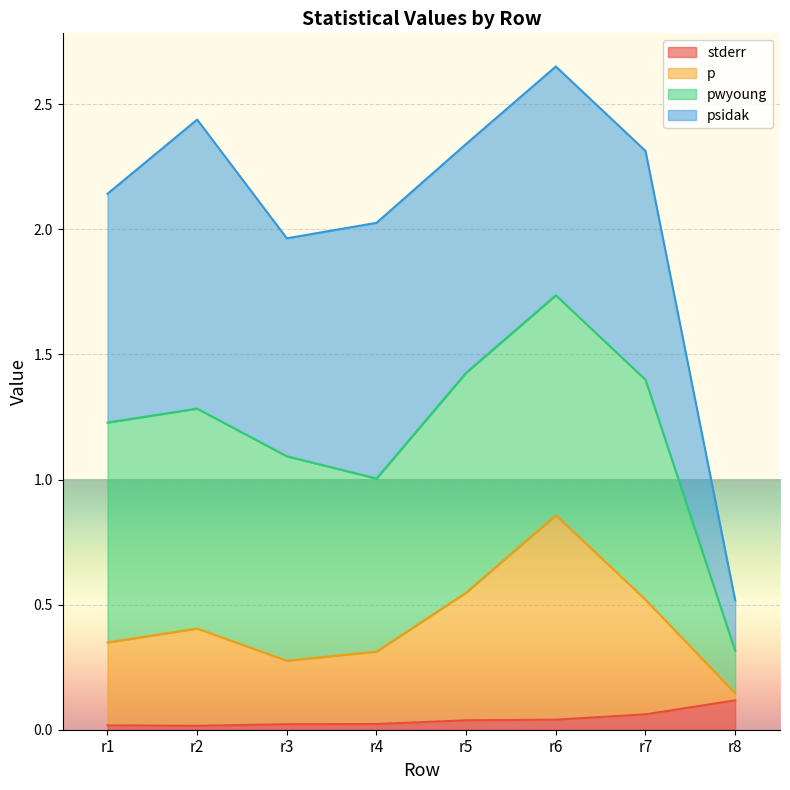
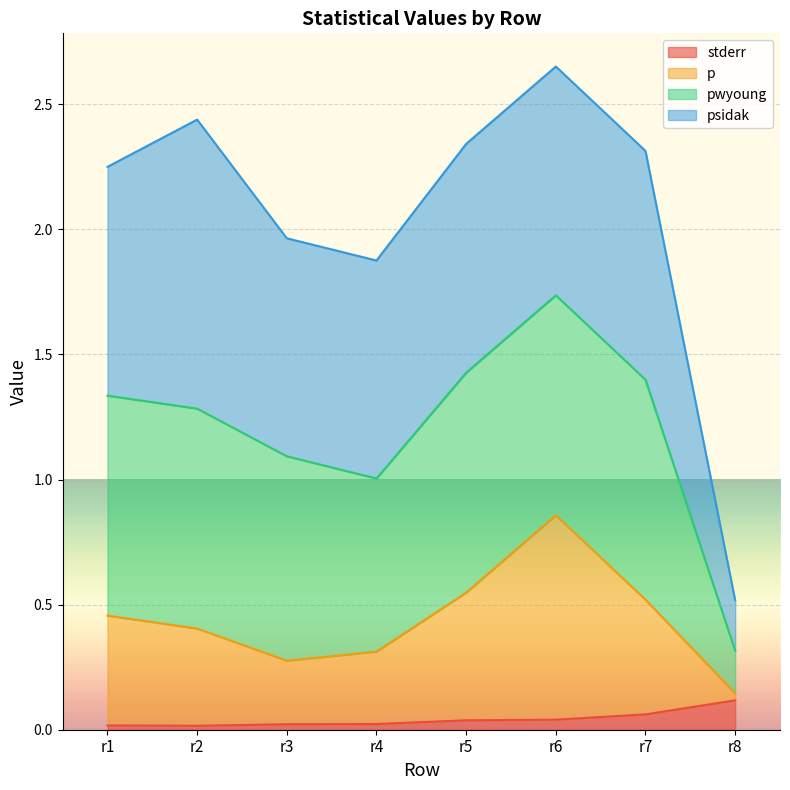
  {
    "stderr": {
      "r1": 0.02,
      "r2": 0.02,
      "r3": 0.02,
      "r4": 0.02,
      "r5": 0.04,
      "r6": 0.04,
      "r7": 0.06,
      "r8": 0.12
    },
    "p": {
-     "r1": 0.33,
+     "r1": 0.44,
      "r2": 0.39,
      "r3": 0.25,
      "r4": 0.29,
      "r5": 0.51,
      "r6": 0.82,
      "r7": 0.46,
      "r8": 0.03
    },
    "pwyoung": {
      "r1": 0.88,
      "r2": 0.88,
      "r3": 0.82,
      "r4": 0.69,
      "r5": 0.88,
      "r6": 0.88,
      "r7": 0.88,
      "r8": 0.17
    },
    "psidak": {
      "r1": 0.91,
      "r2": 1.16,
      "r3": 0.87,
-     "r4": 1.02,
+     "r4": 0.87,
      "r5": 0.91,
      "r6": 0.91,
      "r7": 0.91,
      "r8": 0.20
    }
  }
